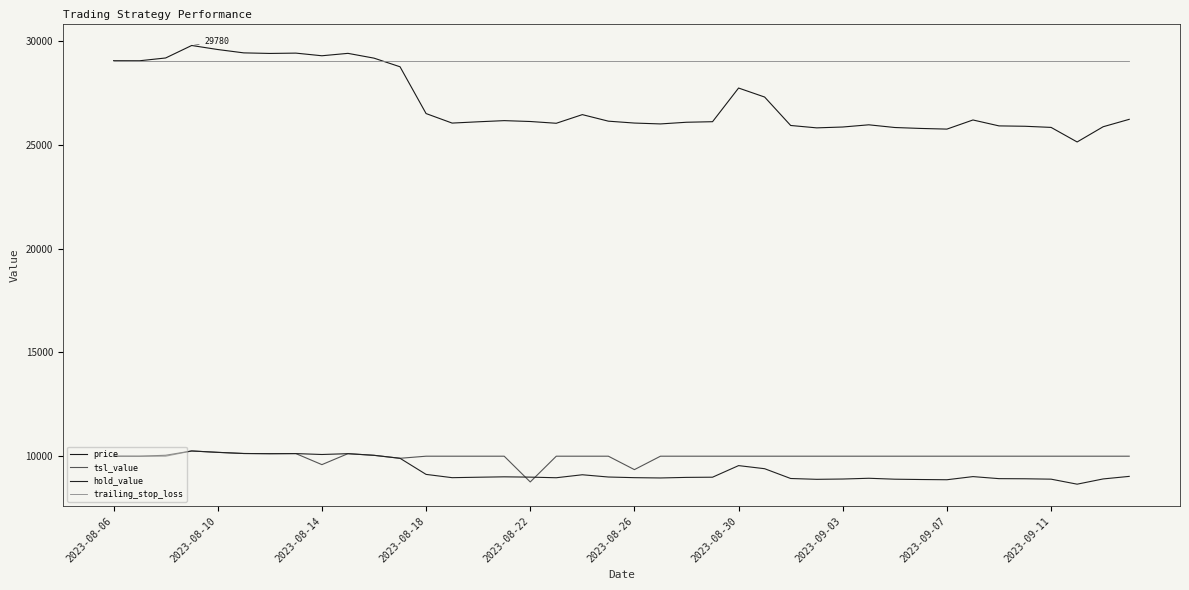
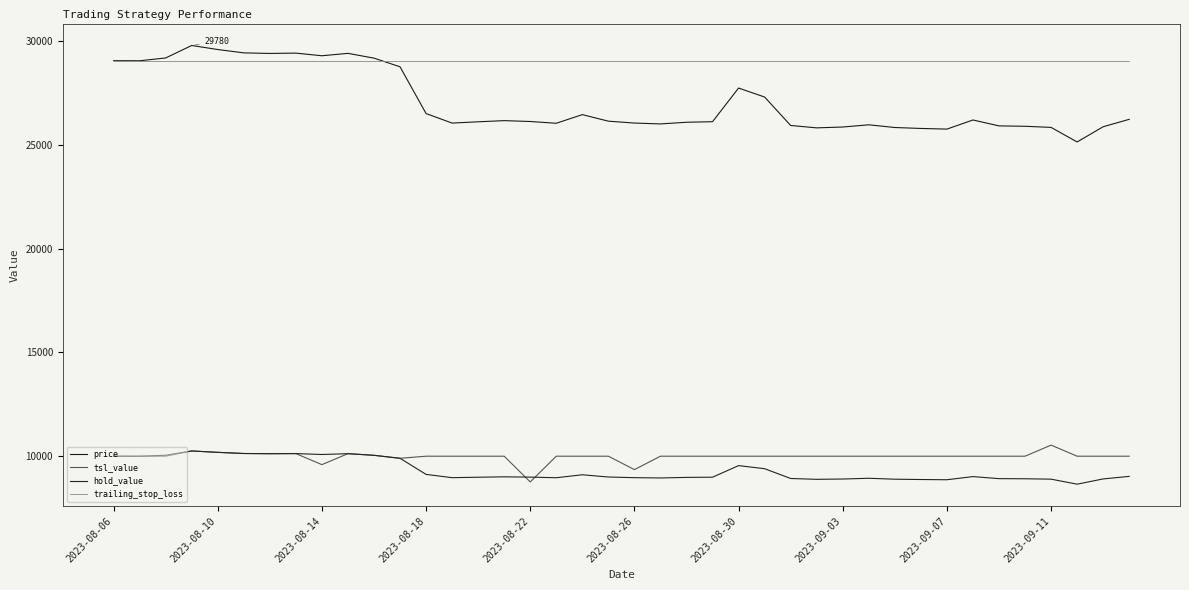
  {
    "tsl_value": {
      "2023-08-14": 9600,
      "2023-08-18": 10000,
      "2023-08-22": 8800,
      "2023-08-26": 9400,
      "2023-08-30": 10000,
      "2023-09-03": 10000,
      "2023-09-07": 10000,
-     "2023-09-11": 10000
+     "2023-09-11": 10500
    },
    "trailing_stop_loss": {
      "2023-08-10": 29000,
      "2023-08-14": 29000,
      "2023-08-18": 29000,
      "2023-08-22": 29000,
      "2023-08-26": 29000,
      "2023-08-30": 29000,
      "2023-09-03": 29000,
      "2023-09-07": 29000,
      "2023-09-11": 29000
    }
  }
